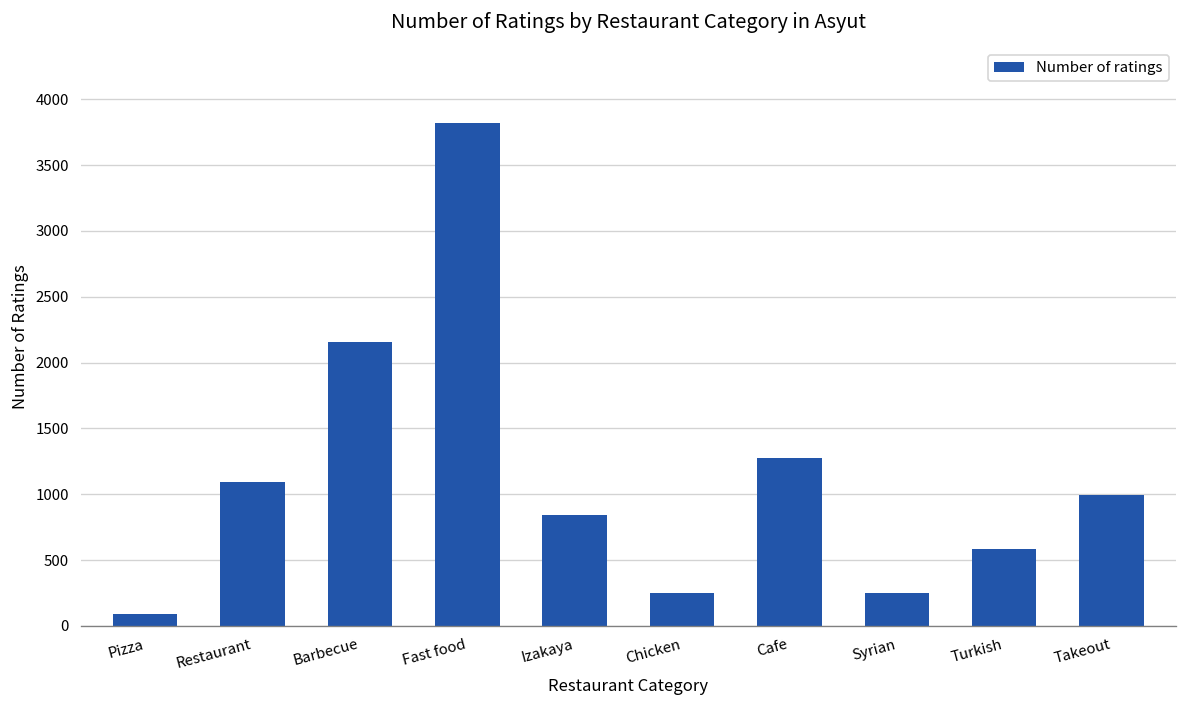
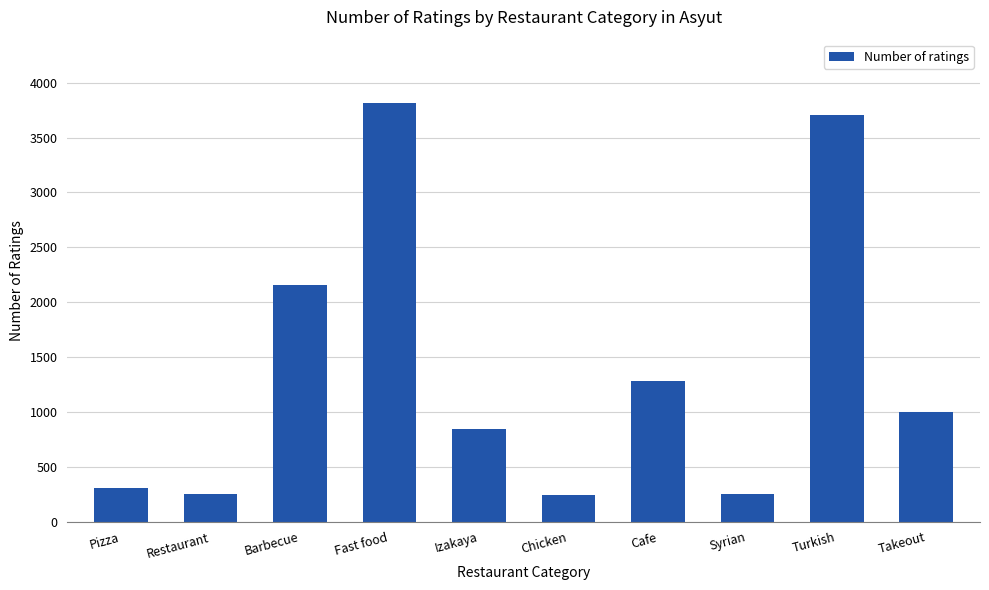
  {
-   "Pizza": 90,
-   "Restaurant": 1090,
+   "Pizza": 310,
+   "Restaurant": 250,
    "Barbecue": 2160,
    "Fast food": 3820,
    "Izakaya": 850,
    "Chicken": 250,
    "Cafe": 1280,
    "Syrian": 250,
-   "Turkish": 580,
+   "Turkish": 3710,
    "Takeout": 1000
  }
